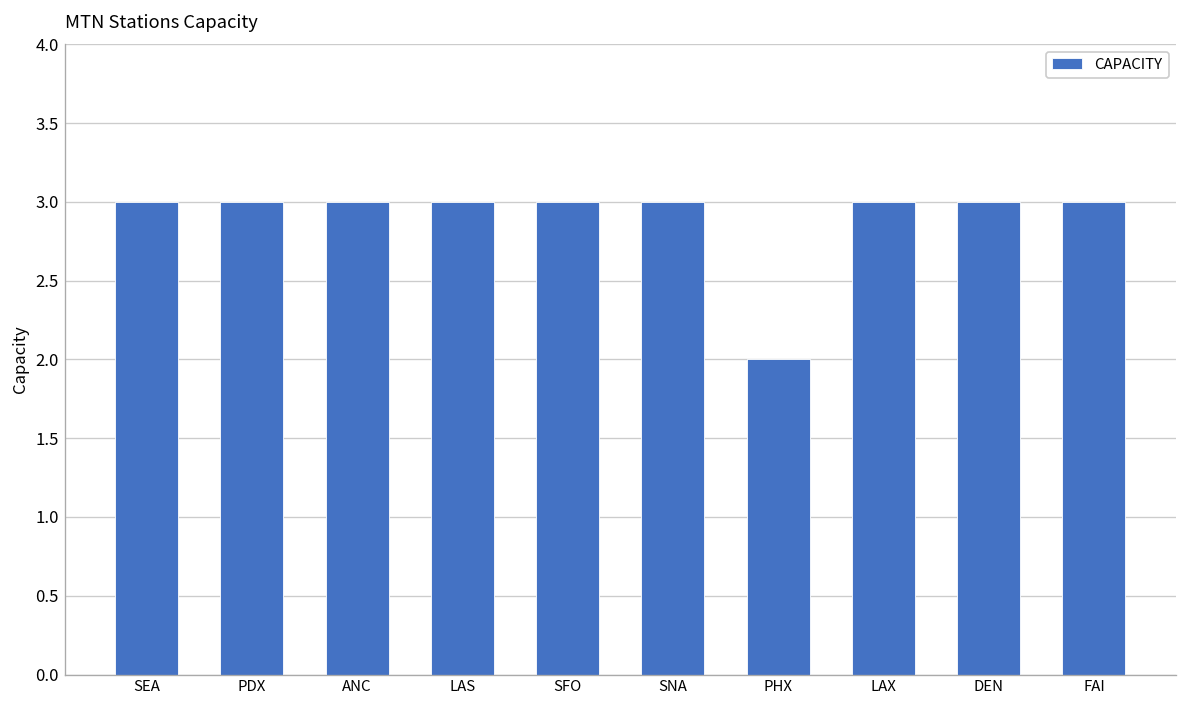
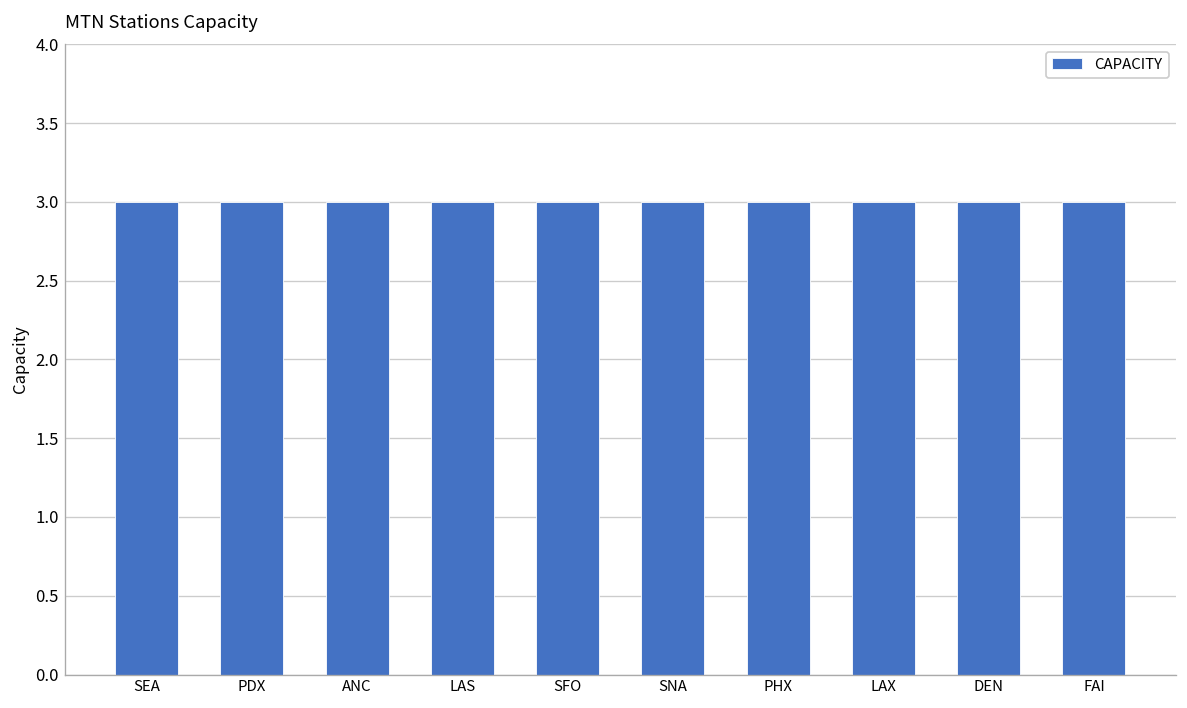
  {
    "SEA": 3,
    "PDX": 3,
    "ANC": 3,
    "LAS": 3,
    "SFO": 3,
    "SNA": 3,
-   "PHX": 2,
+   "PHX": 3,
    "LAX": 3,
    "DEN": 3,
    "FAI": 3
  }
